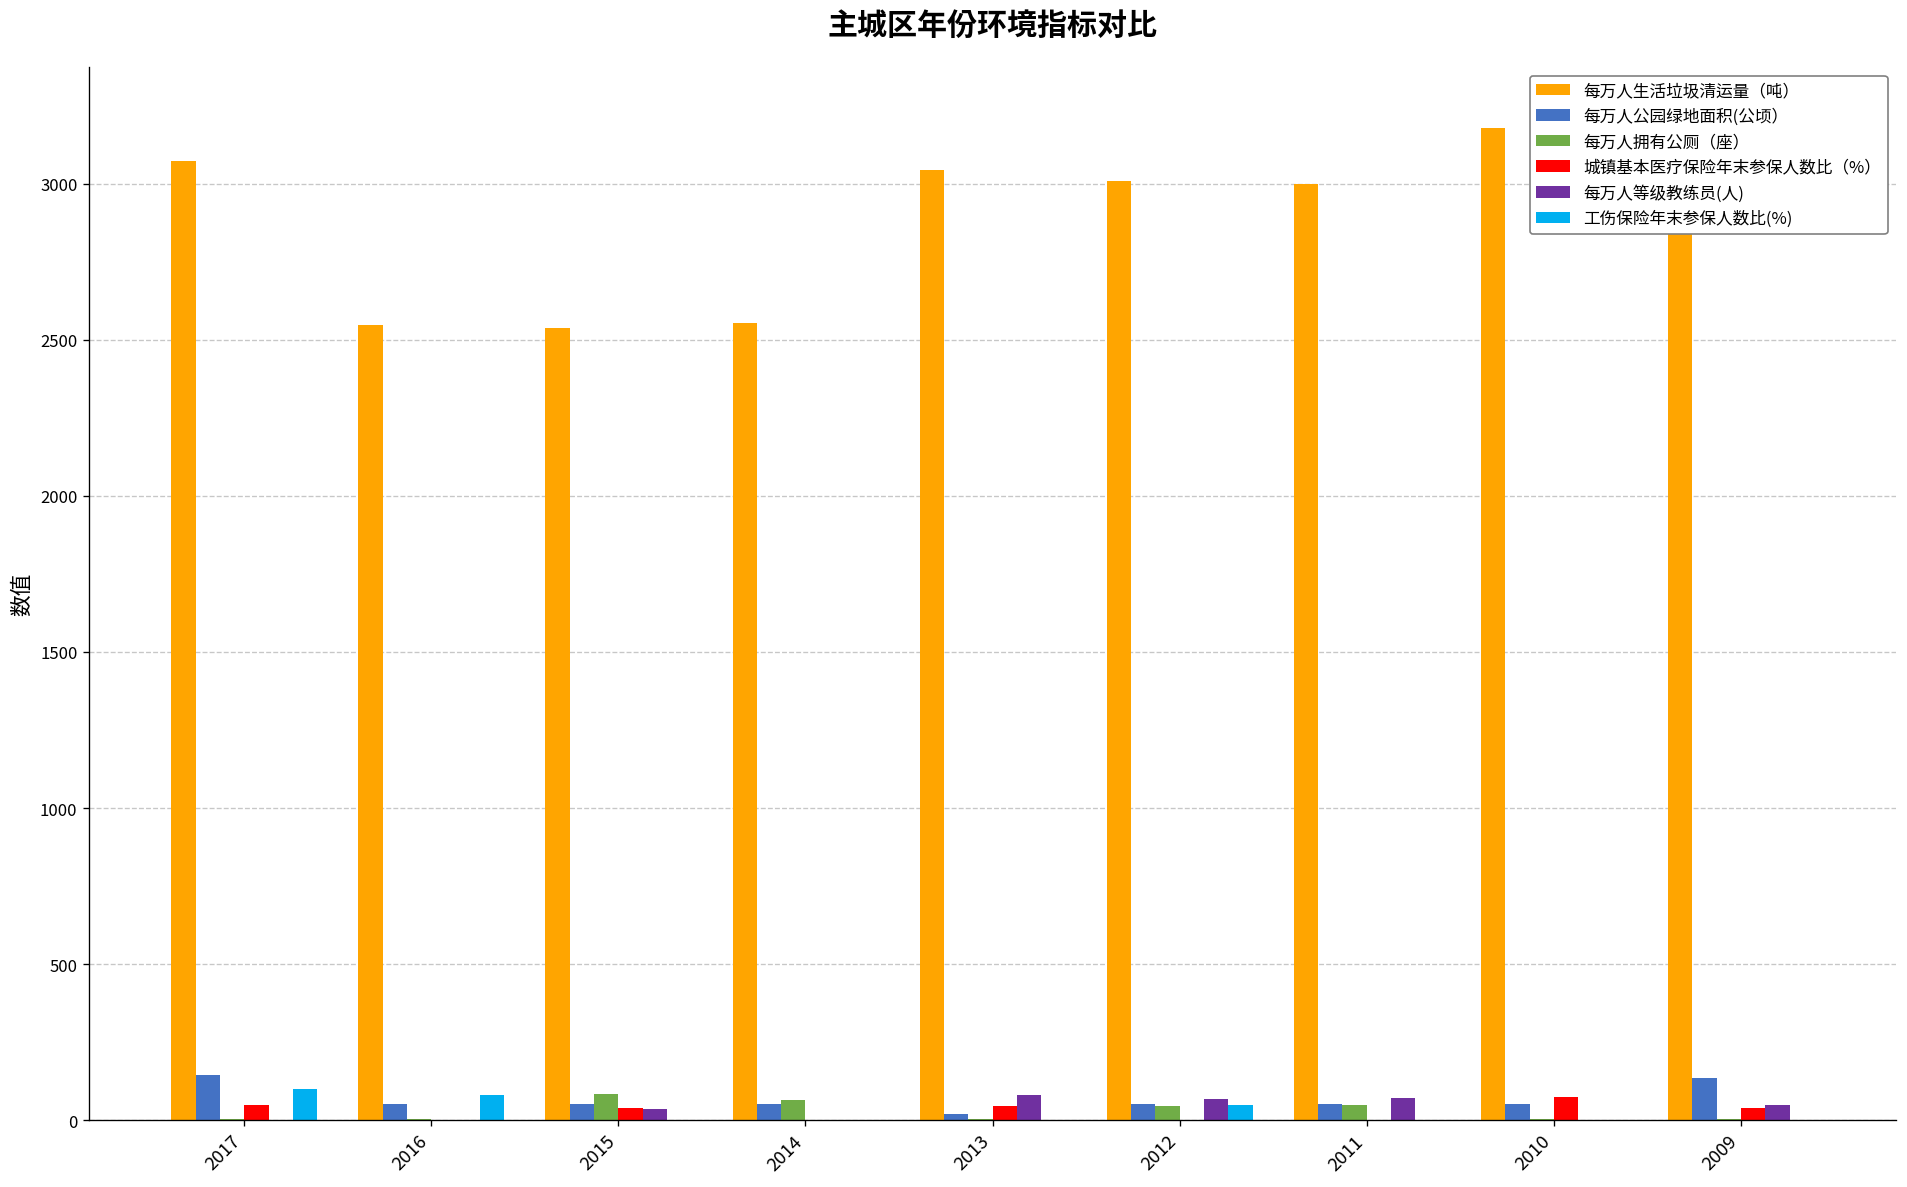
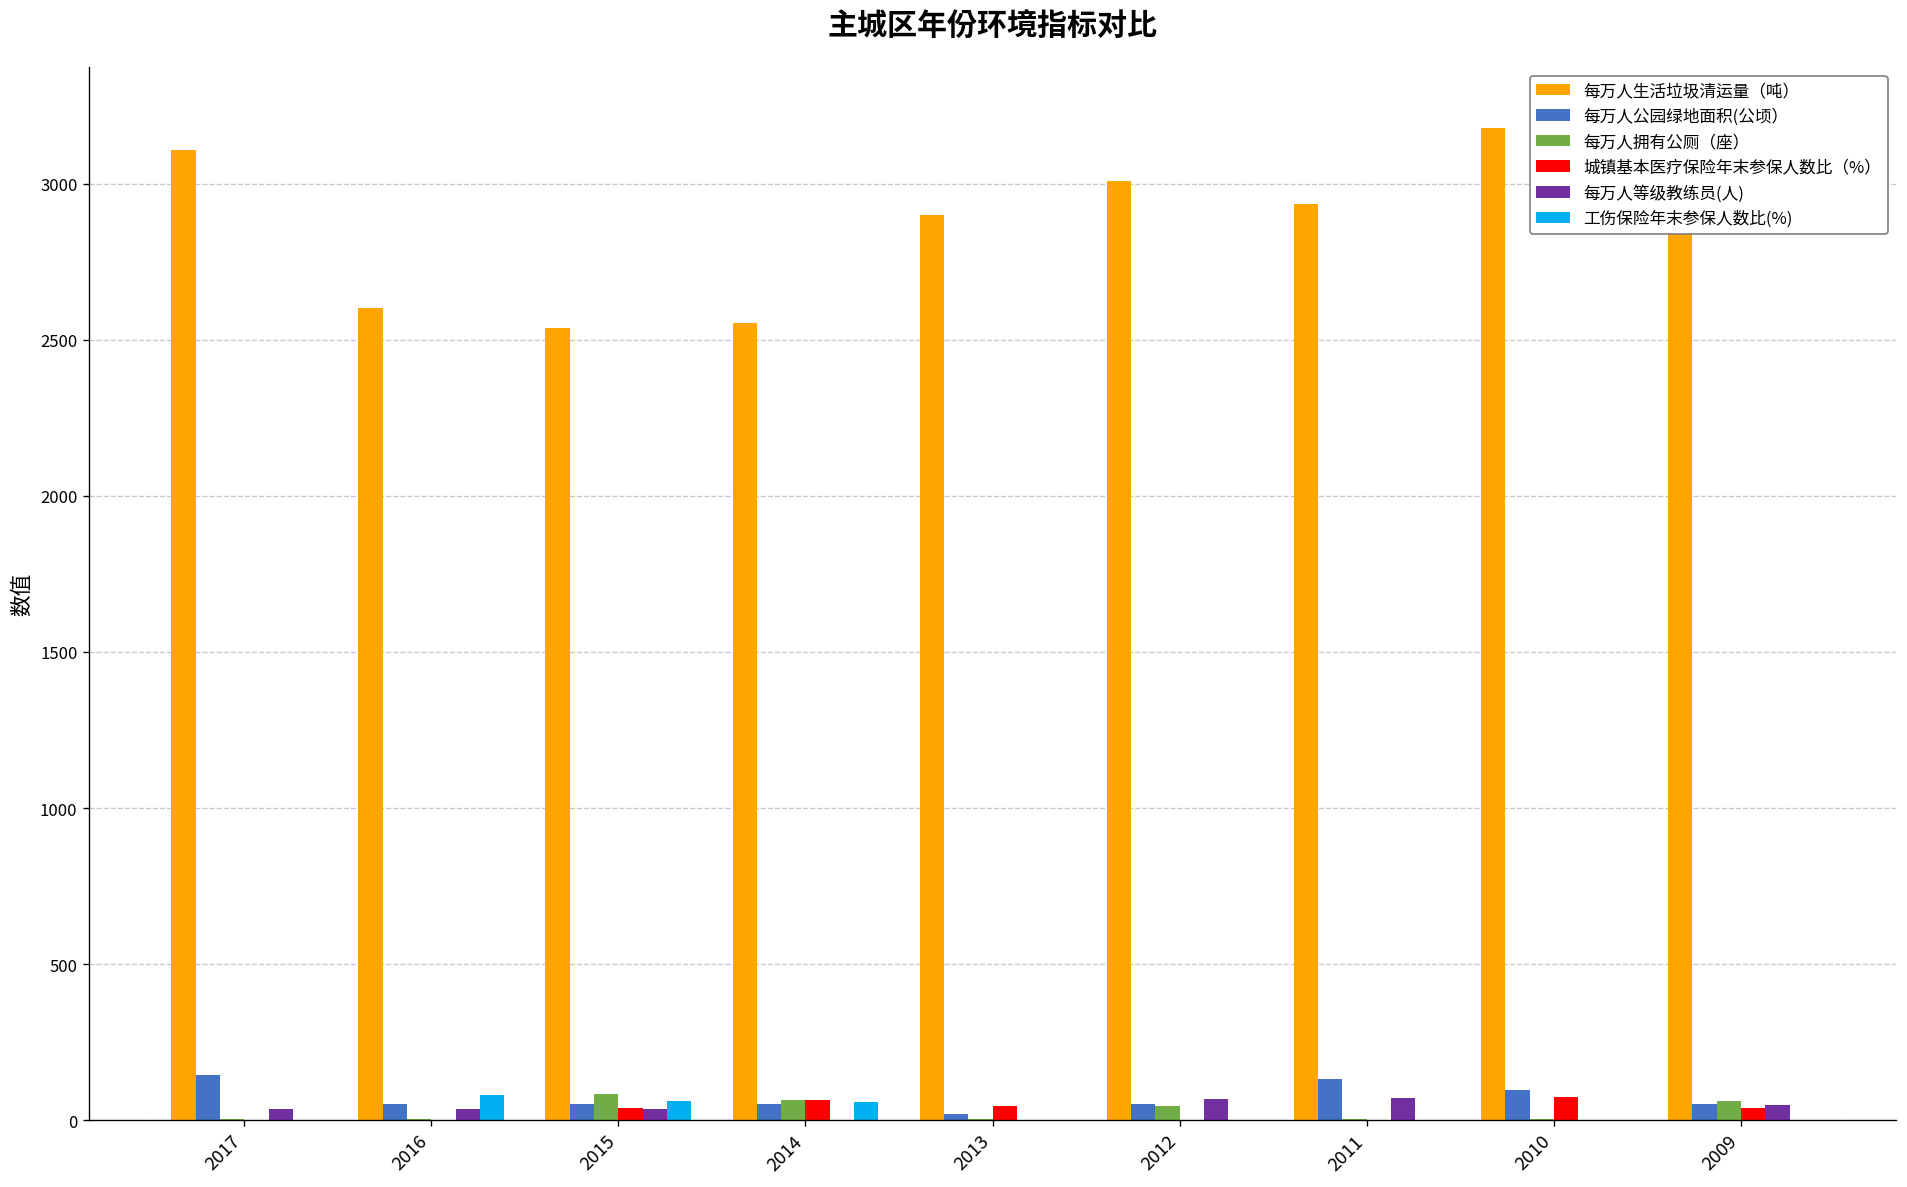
  {
    "每万人生活垃圾清运量（吨）": {
-     "2017": 3070,
-     "2016": 2550,
+     "2017": 3110,
+     "2016": 2600,
      "2015": 2540,
      "2014": 2550,
-     "2013": 3040,
+     "2013": 2900,
      "2012": 3010,
-     "2011": 3000,
+     "2011": 2940,
      "2010": 3180
    },
    "每万人公园绿地面积(公顷）": {
      "2017": 140,
      "2016": 50,
      "2015": 50,
      "2014": 50,
      "2013": 20,
      "2012": 50,
-     "2011": 50,
-     "2010": 50,
-     "2009": 140
+     "2011": 130,
+     "2010": 100,
+     "2009": 50
    },
    "每万人拥有公厕（座）": {
      "2015": 80,
      "2014": 60,
      "2012": 40,
-     "2011": 50,
-     "2009": 0
+     "2011": 0,
+     "2009": 60
    },
    "城镇基本医疗保险年末参保人数比（%）": {
-     "2017": 50,
+     "2017": 0,
      "2015": 40,
-     "2014": 0,
+     "2014": 70,
      "2013": 50,
      "2010": 70,
      "2009": 40
    },
    "每万人等级教练员(人)": {
-     "2017": 0,
-     "2016": 0,
+     "2017": 30,
+     "2016": 30,
      "2015": 30,
-     "2013": 80,
+     "2013": 0,
      "2012": 70,
      "2011": 70,
      "2009": 50
    },
    "工伤保险年末参保人数比(%)": {
-     "2017": 100,
+     "2017": 0,
      "2016": 80,
-     "2015": 0,
-     "2014": 0,
-     "2012": 50
+     "2015": 60,
+     "2014": 60,
+     "2012": 0
    }
  }
